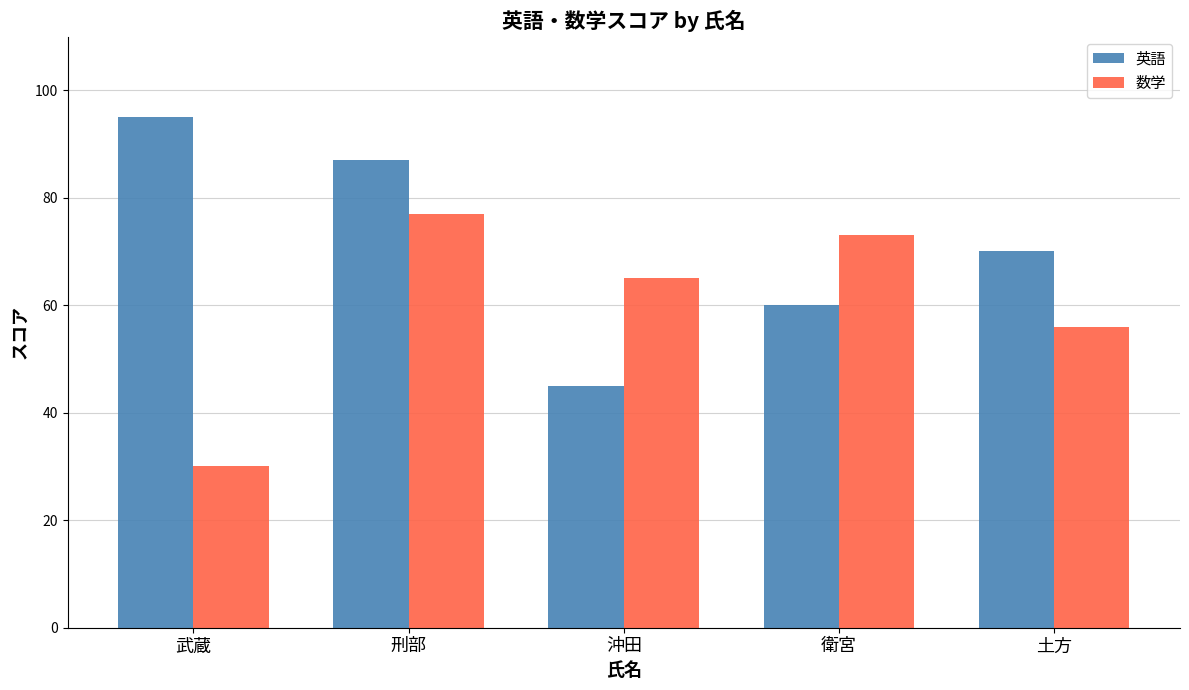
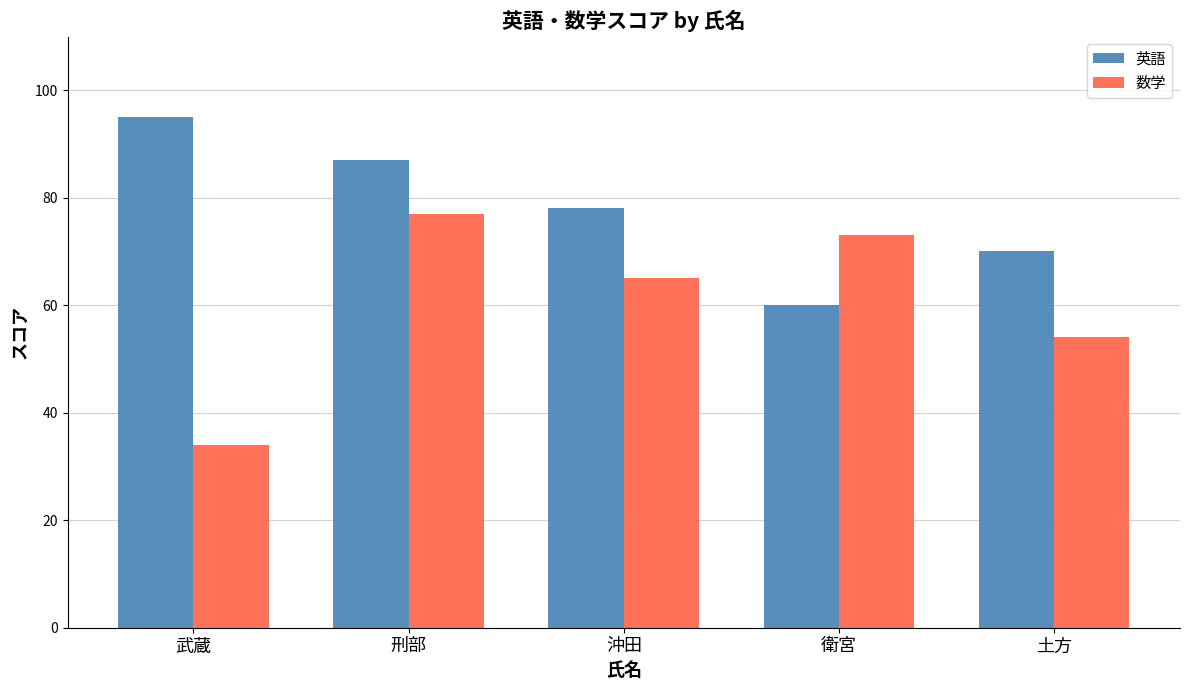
  {
    "英語": {
      "武蔵": 95,
      "刑部": 87,
-     "沖田": 45,
+     "沖田": 78,
      "衛宮": 60,
      "土方": 70
    },
    "数学": {
-     "武蔵": 30,
+     "武蔵": 34,
      "刑部": 77,
      "沖田": 65,
      "衛宮": 73,
-     "土方": 56
+     "土方": 54
    }
  }
